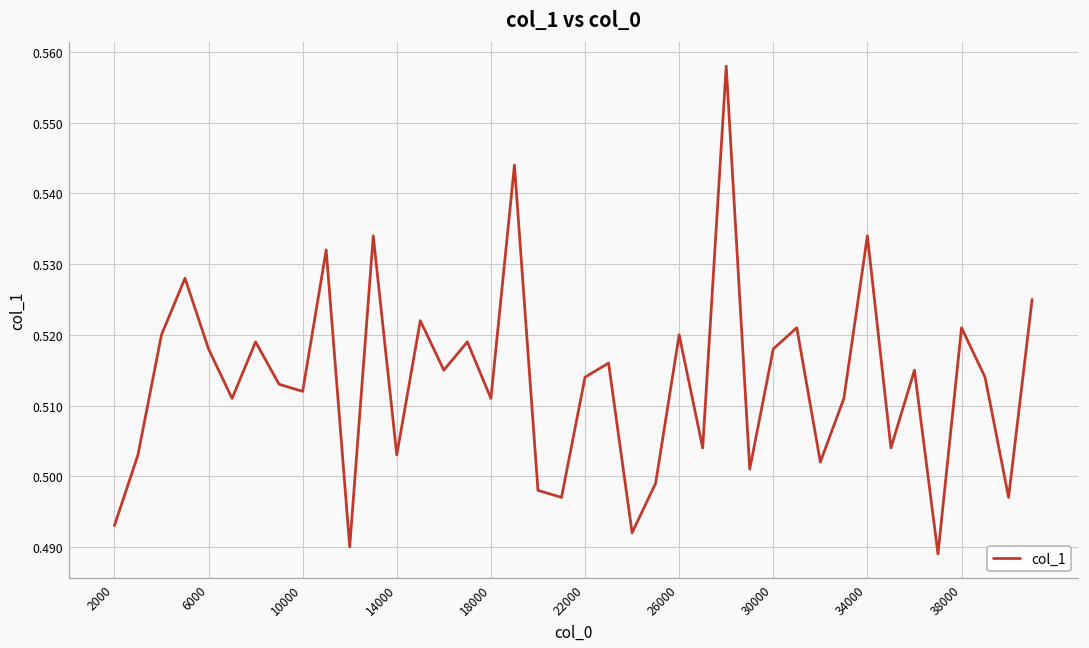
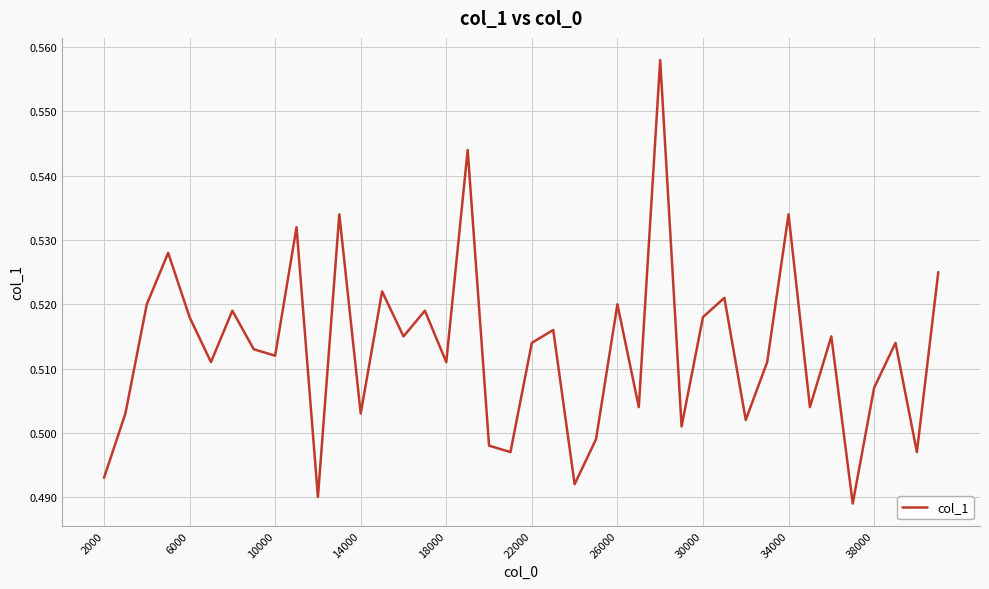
  {
    "2000": 0.493,
    "6000": 0.518,
    "10000": 0.512,
    "14000": 0.503,
    "18000": 0.511,
    "22000": 0.514,
    "26000": 0.520,
    "30000": 0.518,
    "34000": 0.534,
-   "38000": 0.521
+   "38000": 0.507
  }
